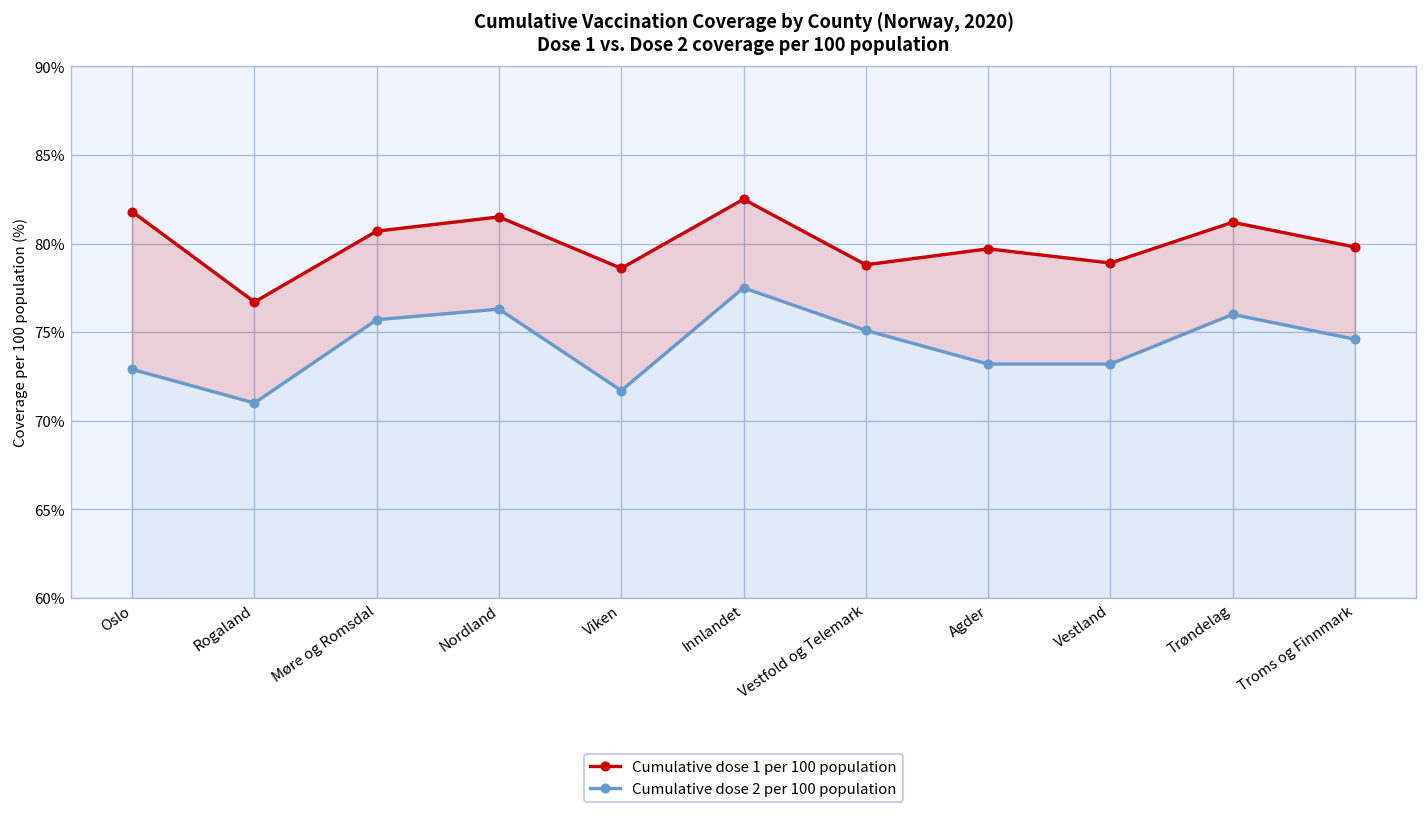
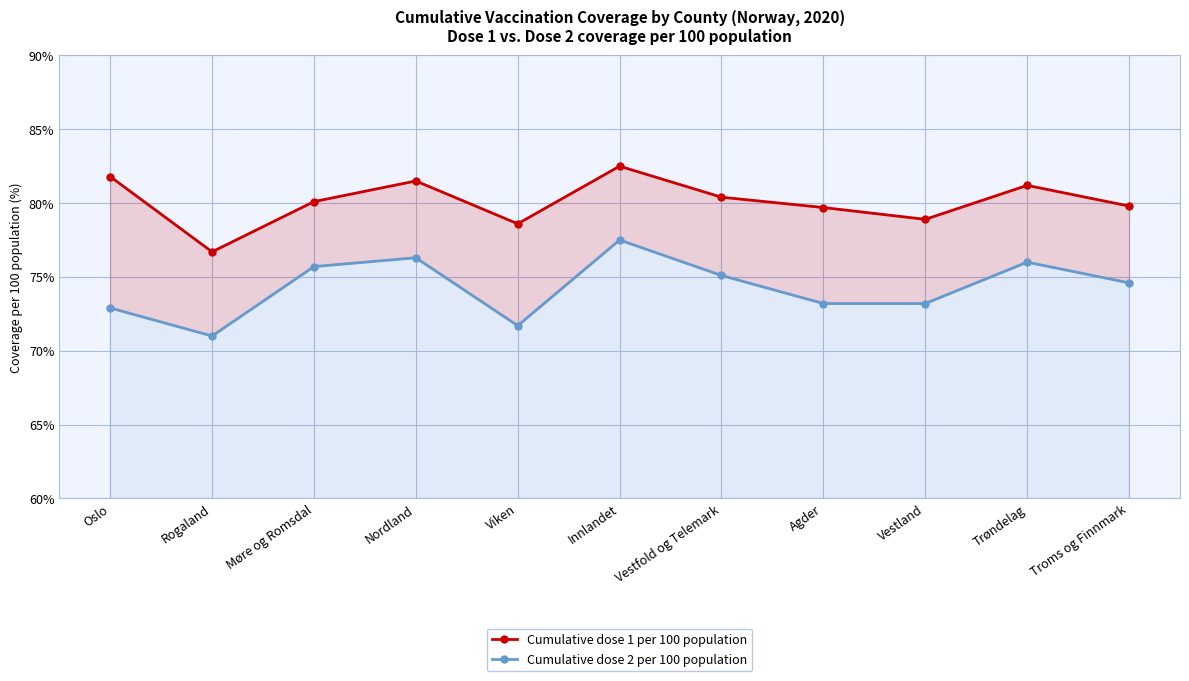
  {
    "Cumulative dose 1 per 100 population": {
      "Oslo": "81.8%",
      "Rogaland": "76.7%",
-     "Møre og Romsdal": "80.7%",
+     "Møre og Romsdal": "80.1%",
      "Nordland": "81.5%",
      "Viken": "78.6%",
      "Innlandet": "82.5%",
-     "Vestfold og Telemark": "78.8%",
+     "Vestfold og Telemark": "80.4%",
      "Agder": "79.7%",
      "Vestland": "78.9%",
      "Trøndelag": "81.2%",
      "Troms og Finnmark": "79.8%"
    },
    "Cumulative dose 2 per 100 population": {
      "Oslo": "72.9%",
      "Rogaland": "71.0%",
      "Møre og Romsdal": "75.7%",
      "Nordland": "76.3%",
      "Viken": "71.7%",
      "Innlandet": "77.5%",
      "Vestfold og Telemark": "75.1%",
      "Agder": "73.2%",
      "Vestland": "73.2%",
      "Trøndelag": "76.0%",
      "Troms og Finnmark": "74.6%"
    }
  }
